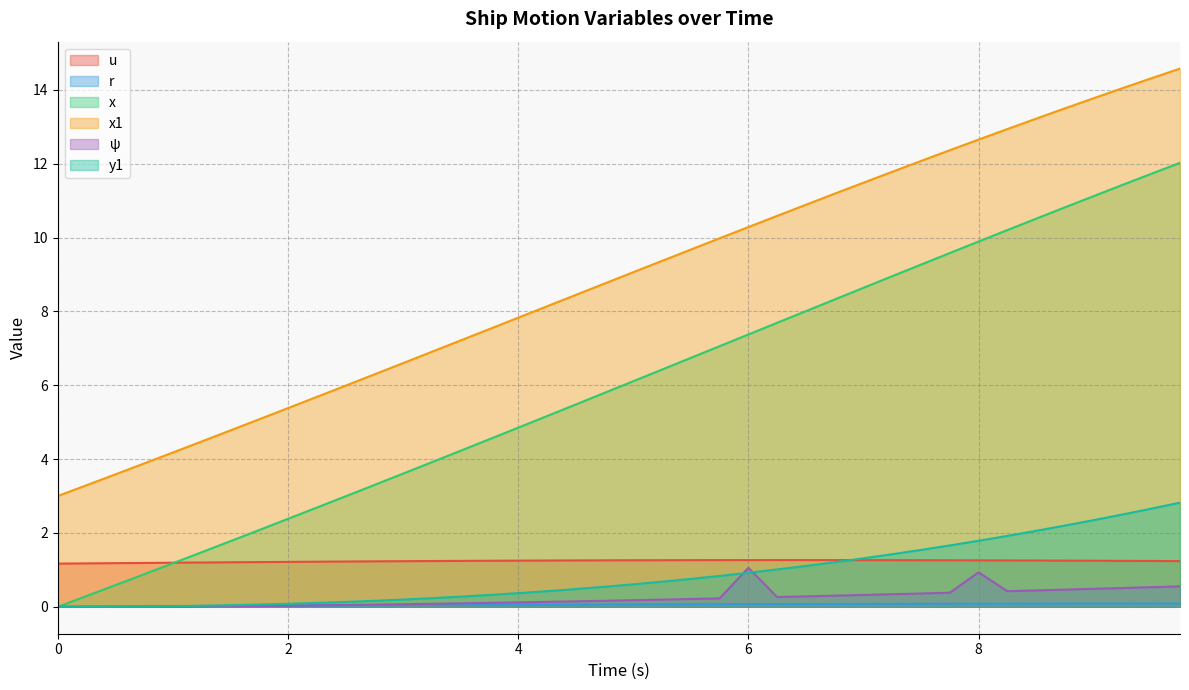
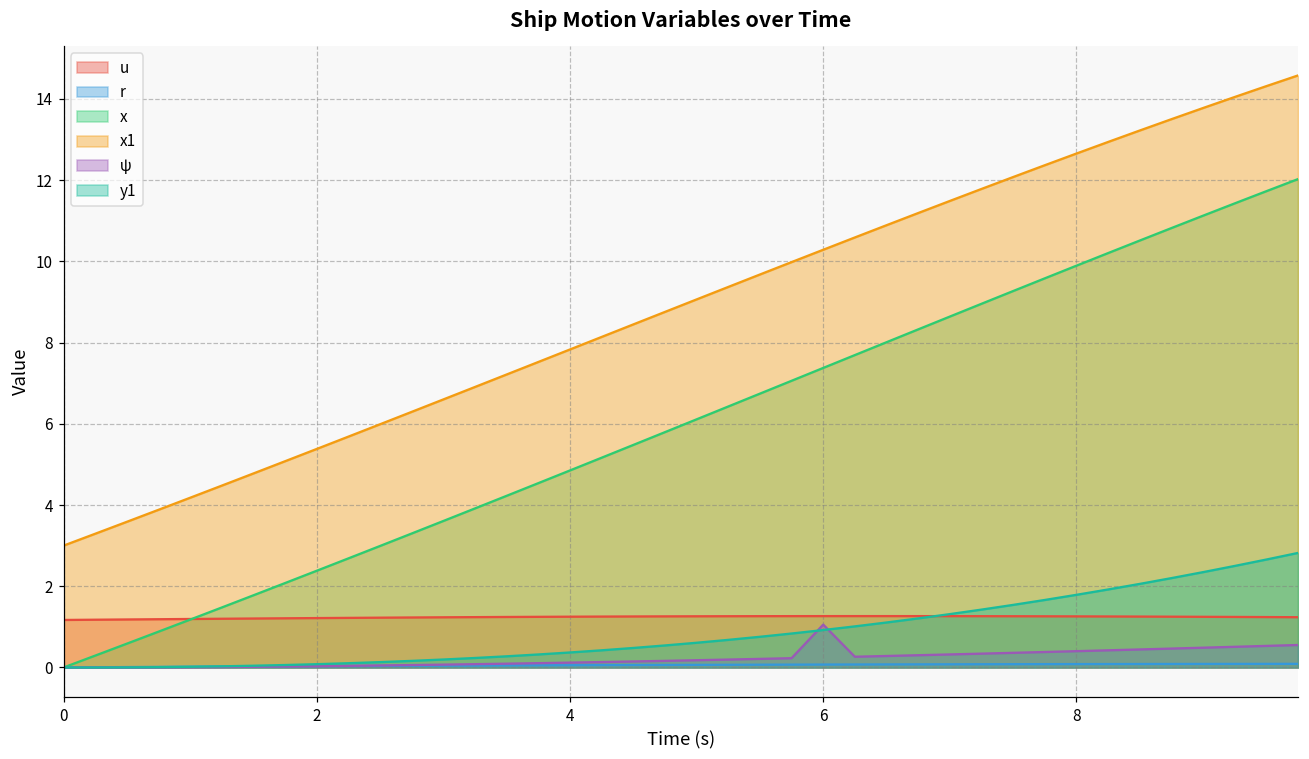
  {
    "ψ": {
      "6": 1.1,
-     "8": 0.9
+     "8": 0.4
    }
  }
